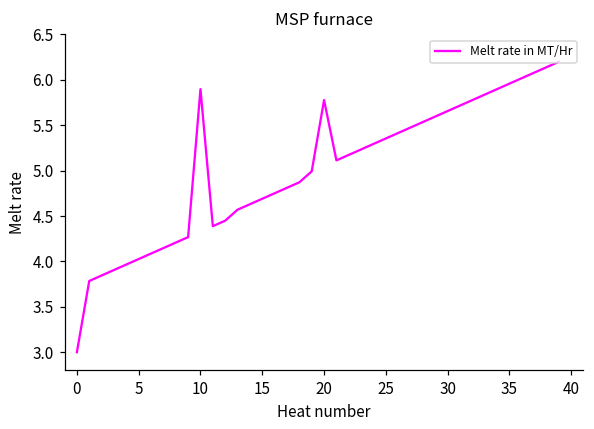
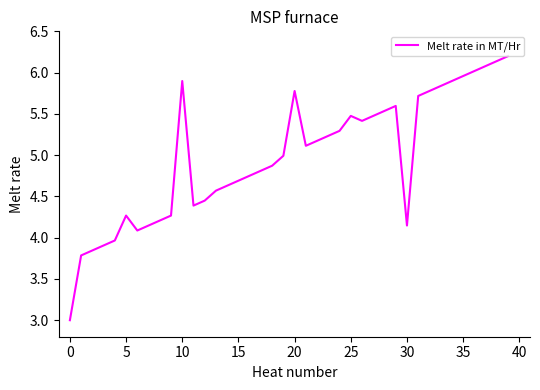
  {
    "0": 3.0,
-   "5": 4.0,
+   "5": 4.3,
    "10": 5.9,
    "15": 4.7,
    "20": 5.8,
-   "25": 5.4,
-   "30": 5.7,
+   "25": 5.5,
+   "30": 4.1,
    "35": 6.0
  }
